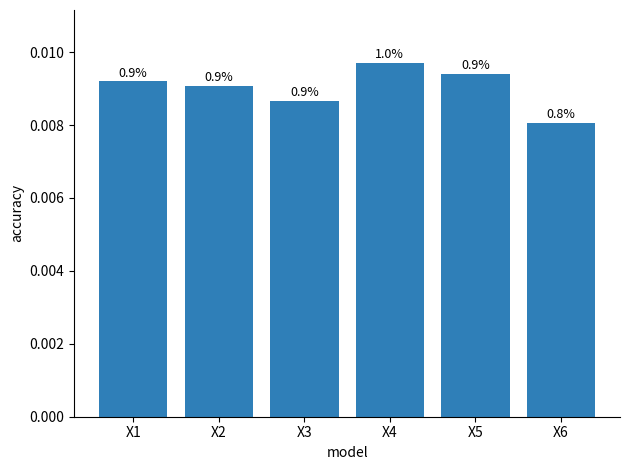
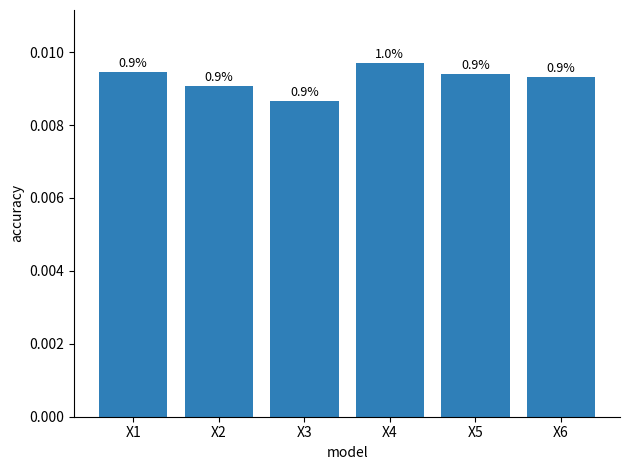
  {
-   "X1": "0.0092",
+   "X1": "0.0095",
    "X2": "0.9%",
    "X3": "0.9%",
    "X4": "1.0%",
    "X5": "0.9%",
-   "X6": "0.8%"
+   "X6": "0.9%"
  }
